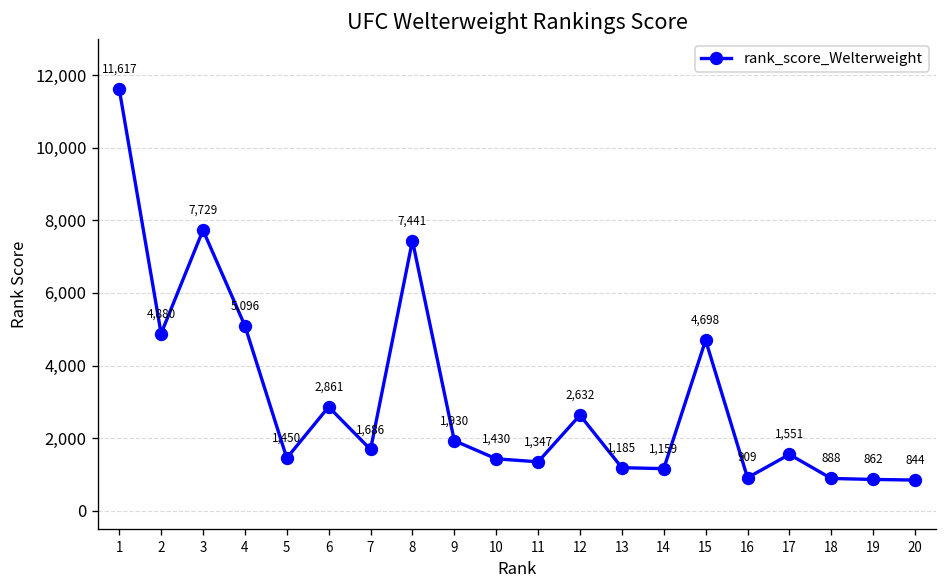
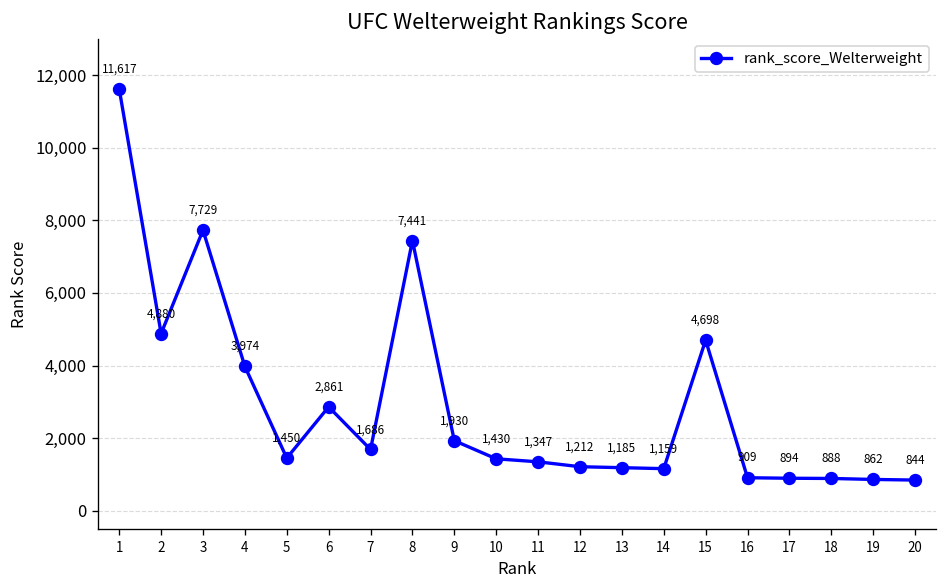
  {
    "1": "11,617",
    "2": "4,880",
    "3": "7,729",
-   "4": "5,096",
+   "4": "3,974",
    "5": "1,450",
    "6": "2,861",
    "7": "1,686",
    "8": "7,441",
    "9": "1,930",
    "10": "1,430",
    "11": "1,347",
-   "12": "2,632",
+   "12": "1,212",
    "13": "1,185",
    "14": "1,159",
    "15": "4,698",
    "16": "909",
-   "17": "1,551",
+   "17": "894",
    "18": "888",
    "19": "862",
    "20": "844"
  }
